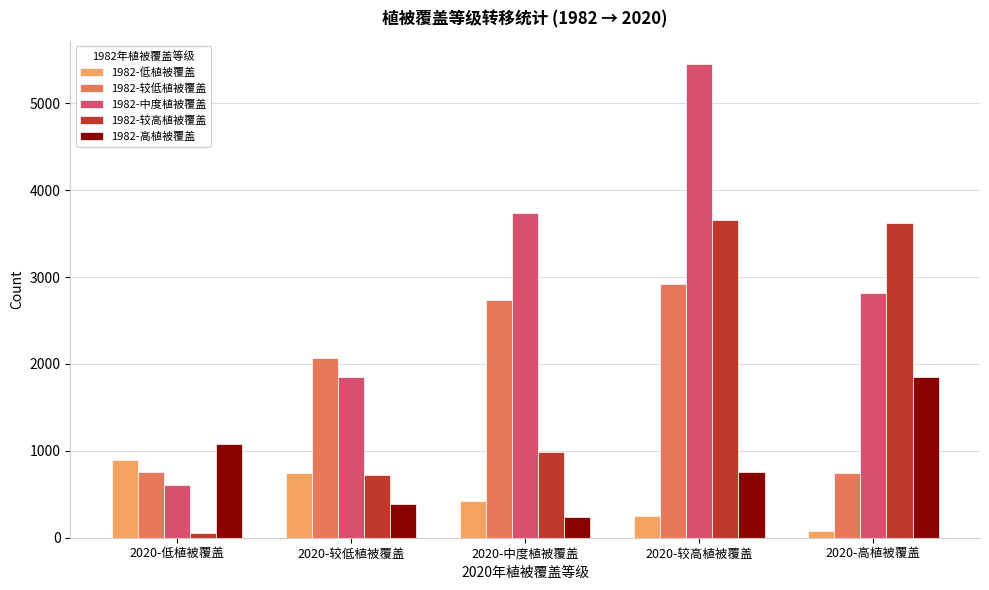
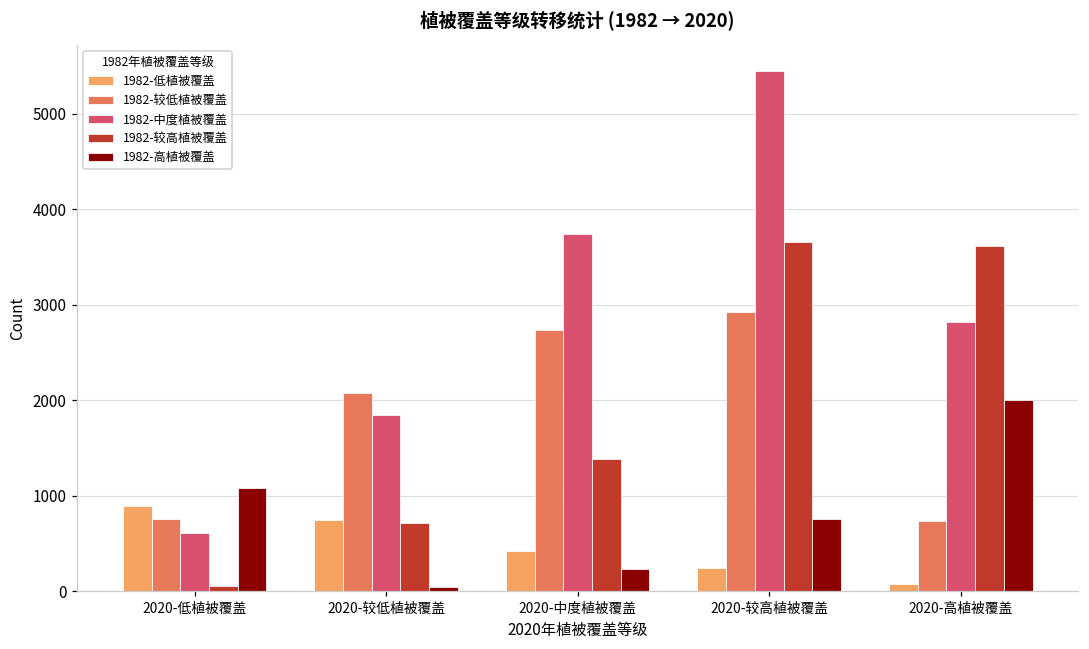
  {
    "1982-较高植被覆盖": {
      "2020-低植被覆盖": 100,
      "2020-较低植被覆盖": 700,
-     "2020-中度植被覆盖": 1000,
+     "2020-中度植被覆盖": 1400,
      "2020-较高植被覆盖": 3700,
      "2020-高植被覆盖": 3600
    },
    "1982-高植被覆盖": {
      "2020-低植被覆盖": 1100,
-     "2020-较低植被覆盖": 400,
+     "2020-较低植被覆盖": 100,
      "2020-中度植被覆盖": 200,
      "2020-较高植被覆盖": 800,
-     "2020-高植被覆盖": 1900
+     "2020-高植被覆盖": 2000
    }
  }
